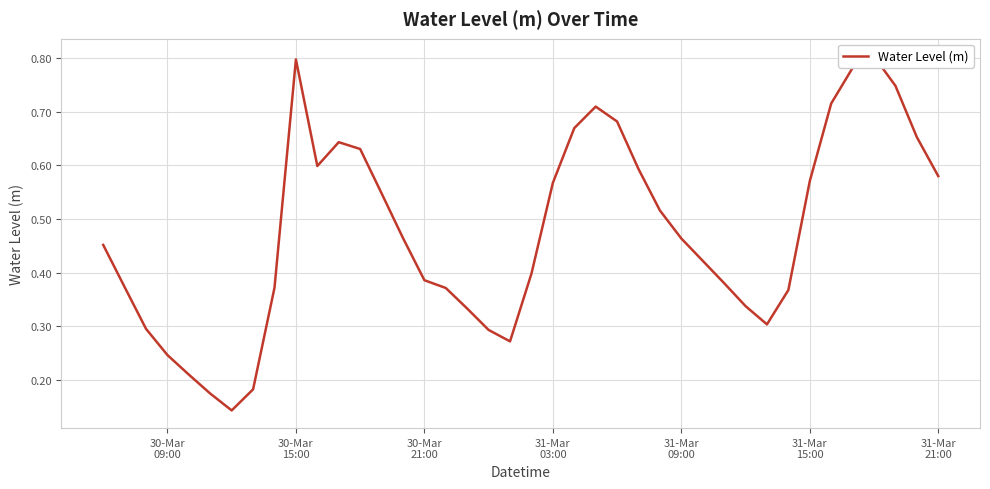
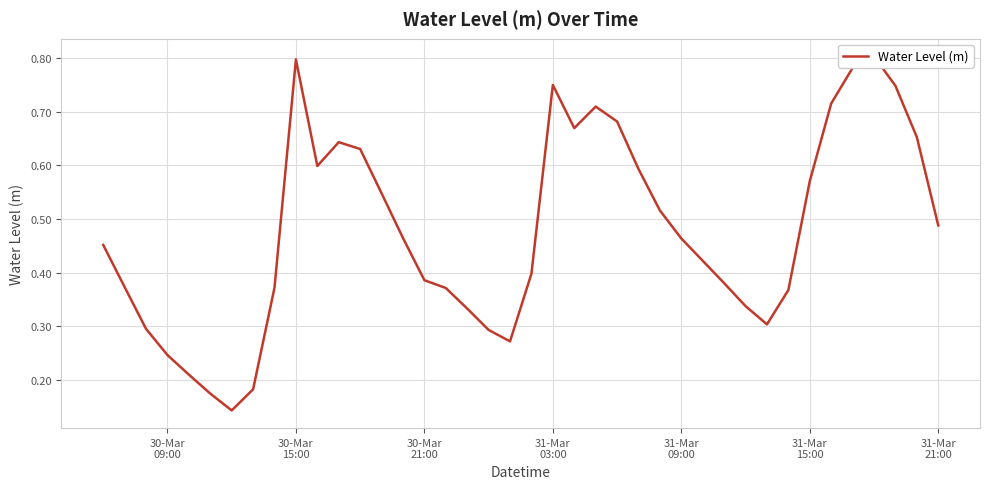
  {
    "30-Mar 09:00": 0.25,
    "30-Mar 15:00": 0.80,
    "30-Mar 21:00": 0.39,
-   "31-Mar 03:00": 0.57,
+   "31-Mar 03:00": 0.75,
    "31-Mar 09:00": 0.46,
    "31-Mar 15:00": 0.57,
-   "31-Mar 21:00": 0.58
+   "31-Mar 21:00": 0.49
  }
